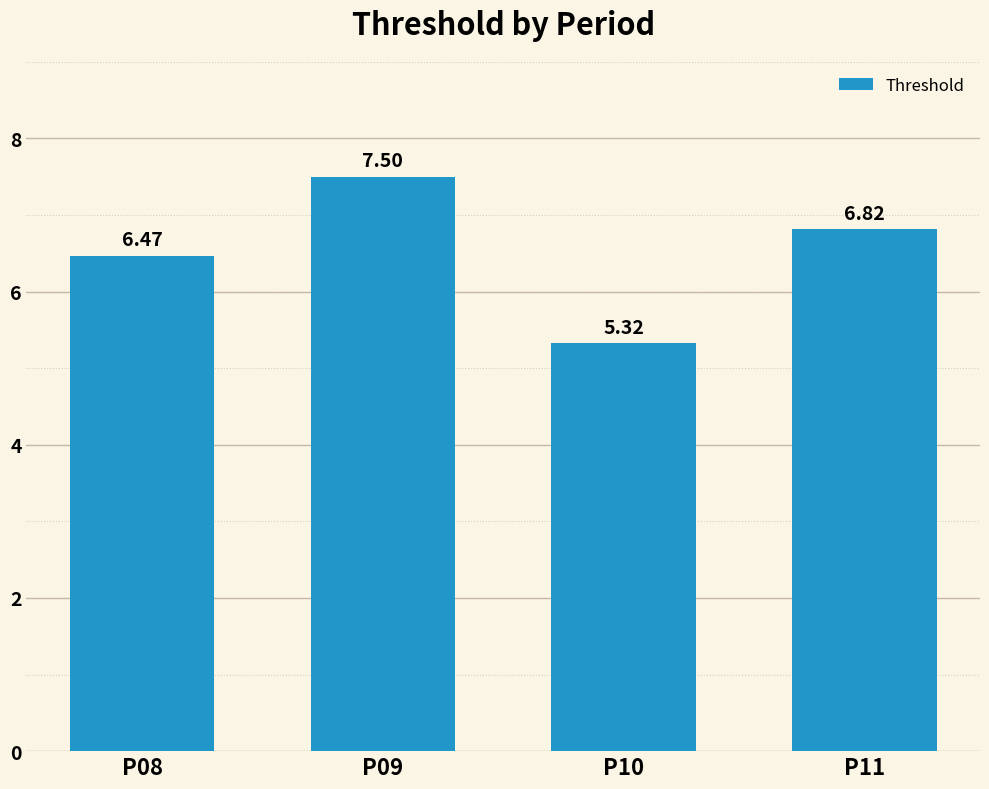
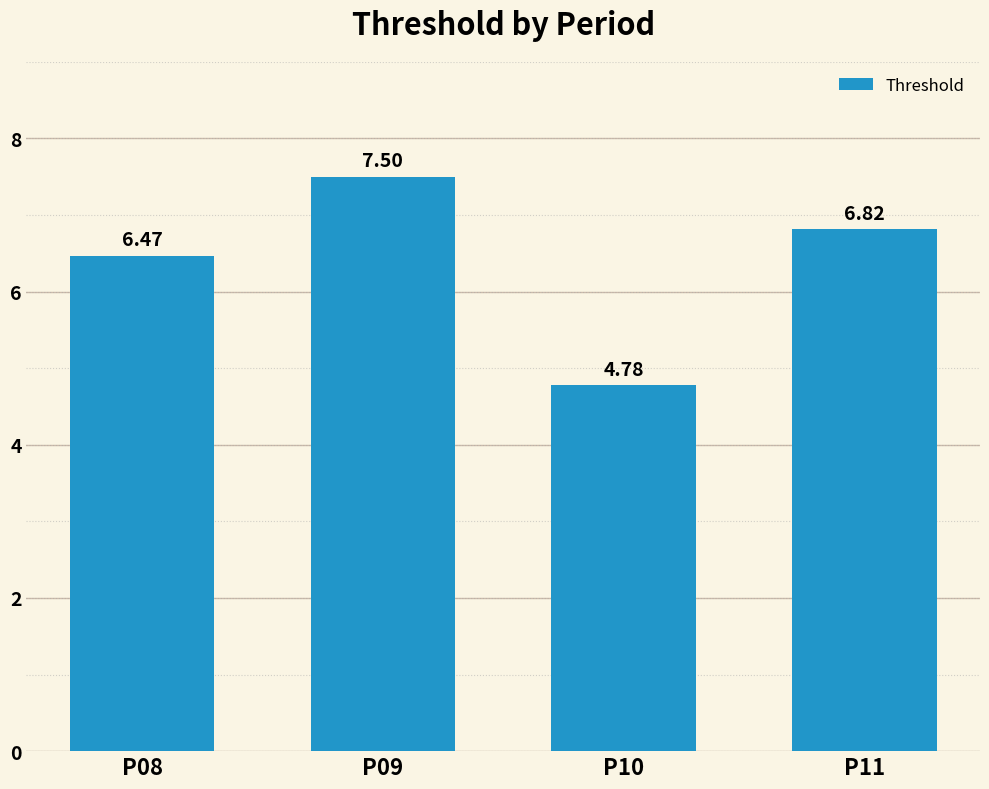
  {
    "P08": 6.47,
    "P09": 7.50,
-   "P10": 5.32,
+   "P10": 4.78,
    "P11": 6.82
  }
